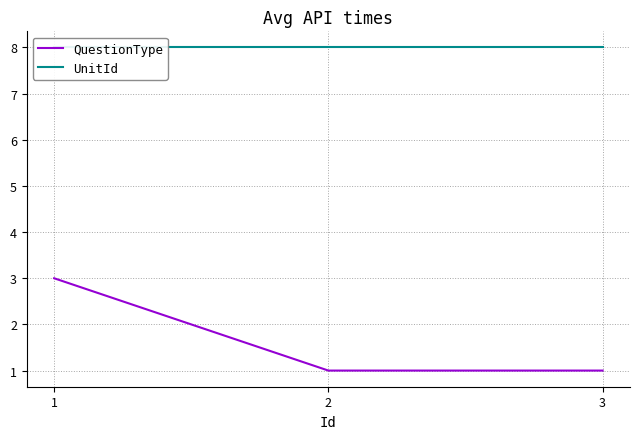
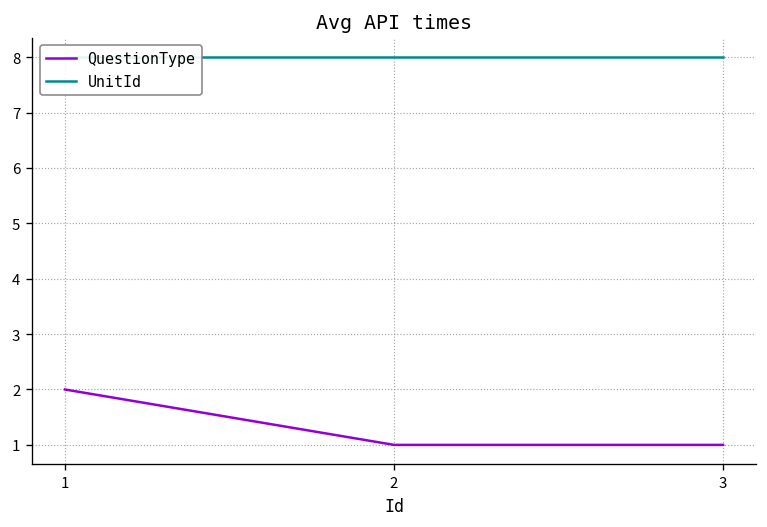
  {
    "QuestionType": {
-     "1": 3,
+     "1": 2,
      "2": 1,
      "3": 1
    },
    "UnitId": {
      "2": 8,
      "3": 8
    }
  }
